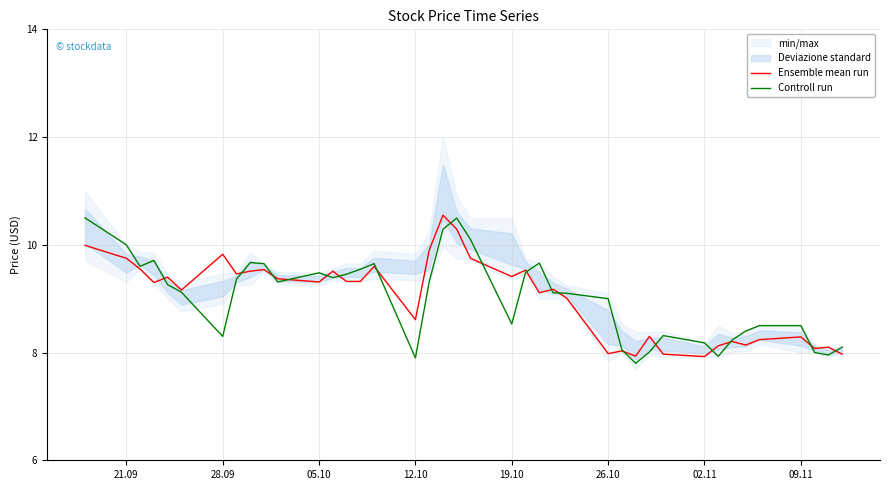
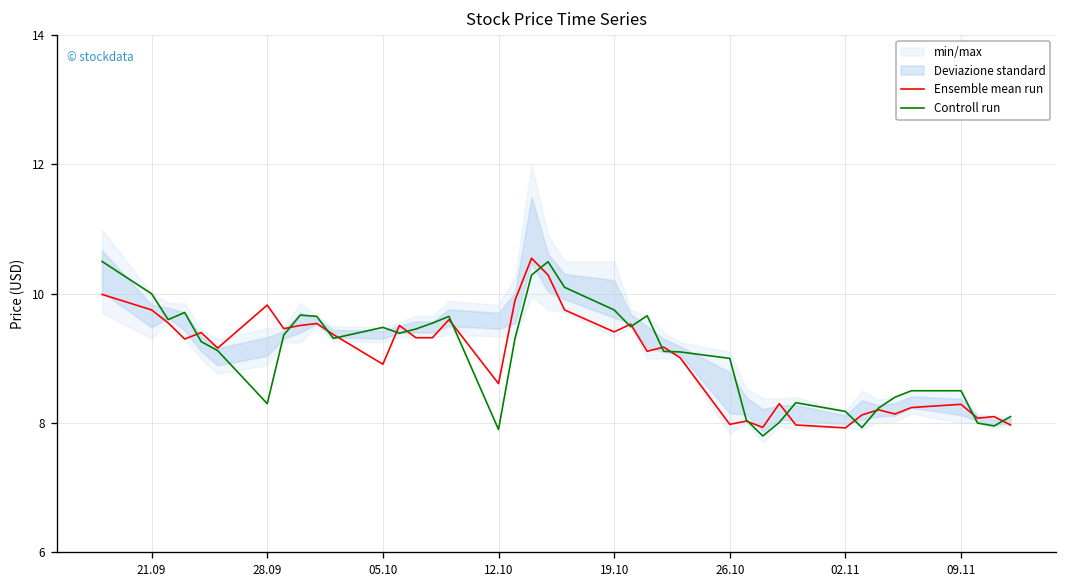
  {
    "Ensemble mean run": {
      "21.09": 9.8,
      "28.09": 9.8,
-     "05.10": 9.3,
+     "05.10": 8.9,
      "12.10": 8.6,
      "19.10": 9.4,
      "26.10": 8.0,
      "02.11": 7.9,
      "09.11": 8.3
    },
    "Controll run": {
      "28.09": 8.3,
      "12.10": 7.9,
-     "19.10": 8.5,
+     "19.10": 9.8,
      "26.10": 9.0
    }
  }
